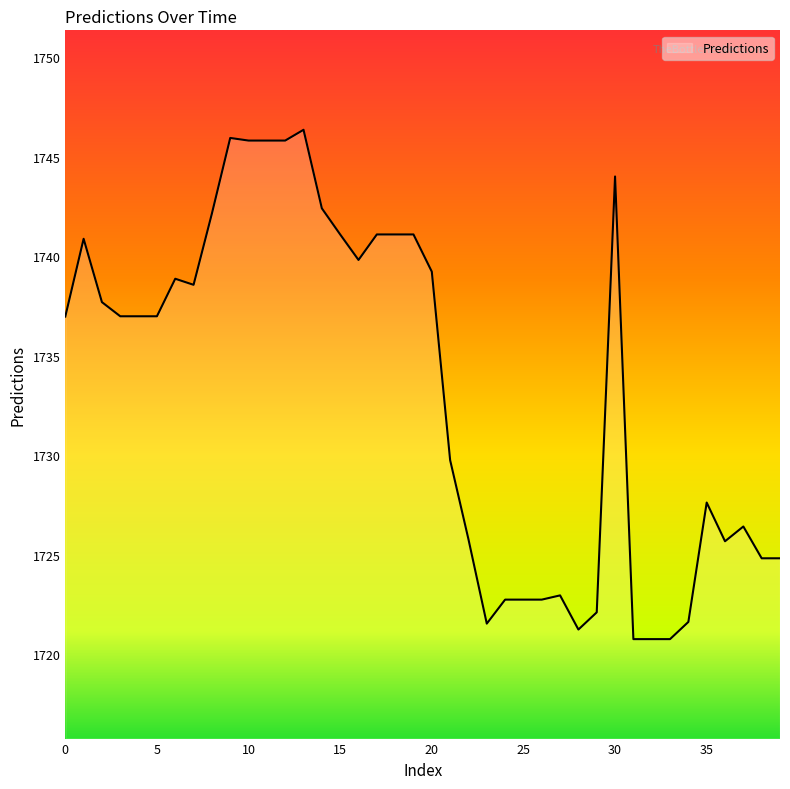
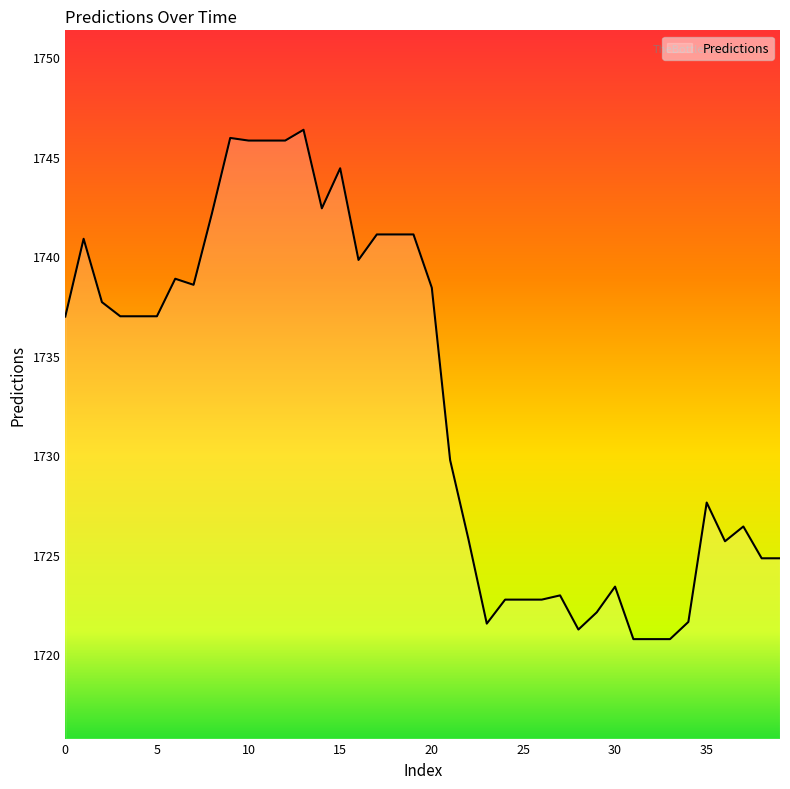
  {
    "0": 1737.0,
    "5": 1737.0,
    "10": 1745.8,
-   "15": 1741.1,
-   "20": 1739.2,
+   "15": 1744.4,
+   "20": 1738.4,
    "25": 1722.7,
-   "30": 1744.0,
+   "30": 1723.4,
    "35": 1727.6
  }
